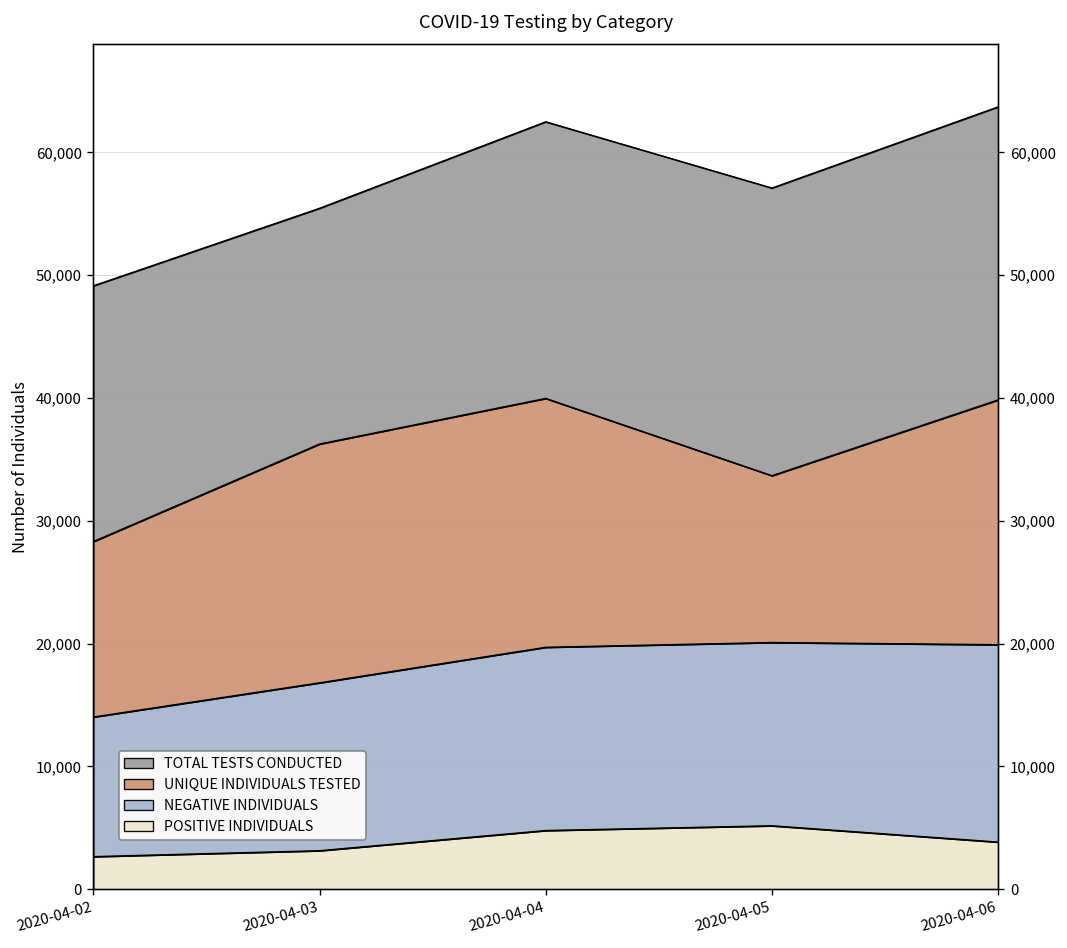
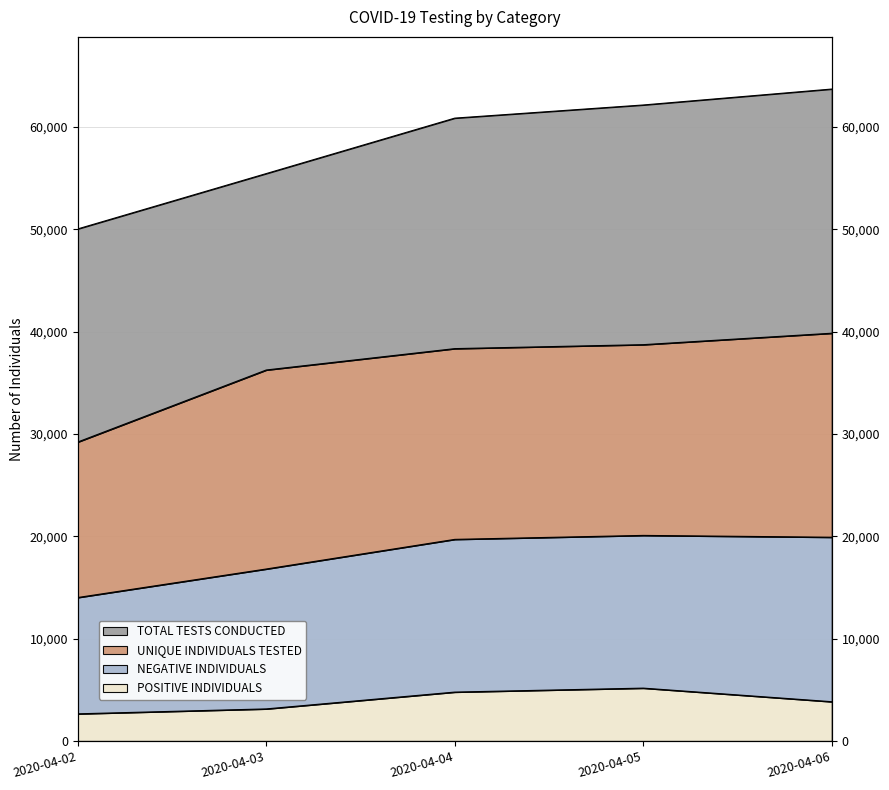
  {
    "POSITIVE INDIVIDUALS": {
      "2020-04-02": "2,700",
      "2020-04-03": "3,100",
      "2020-04-04": "4,800",
      "2020-04-05": "5,200",
      "2020-04-06": "3,800"
    },
    "UNIQUE INDIVIDUALS TESTED": {
-     "2020-04-02": "14,300",
+     "2020-04-02": "15,200",
      "2020-04-03": "19,400",
-     "2020-04-04": "20,300",
-     "2020-04-05": "13,600",
+     "2020-04-04": "18,600",
+     "2020-04-05": "18,600",
      "2020-04-06": "19,900"
    }
  }
